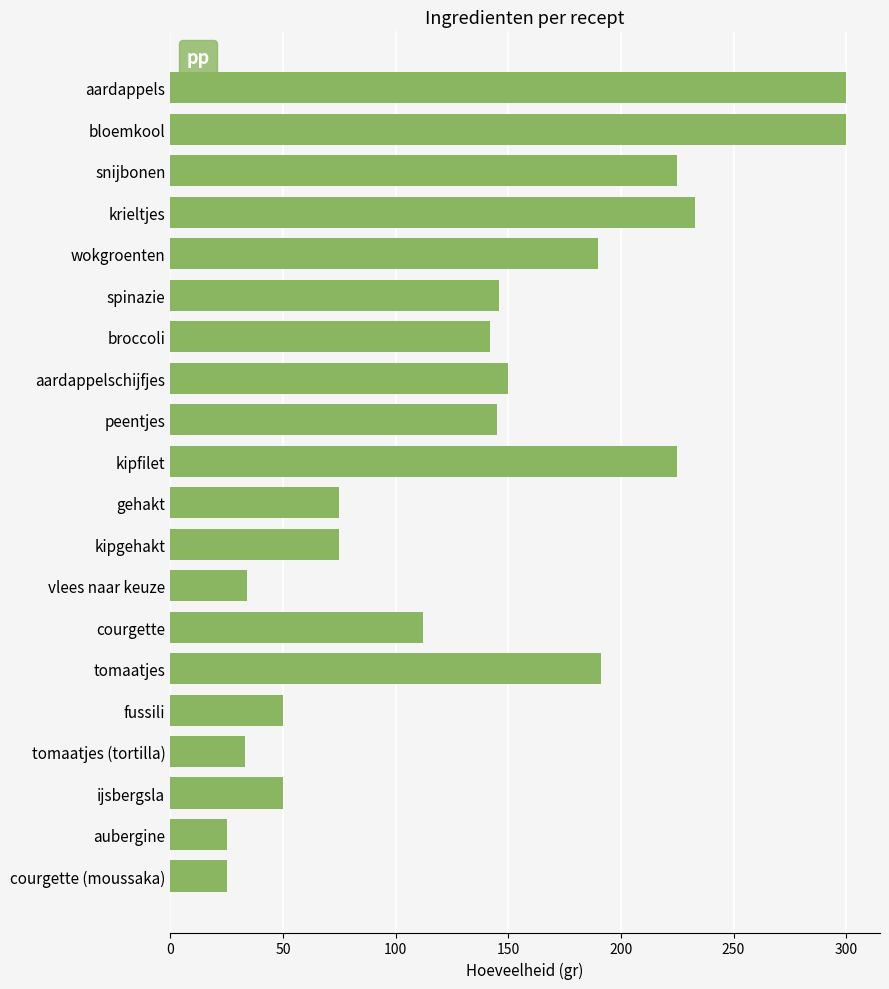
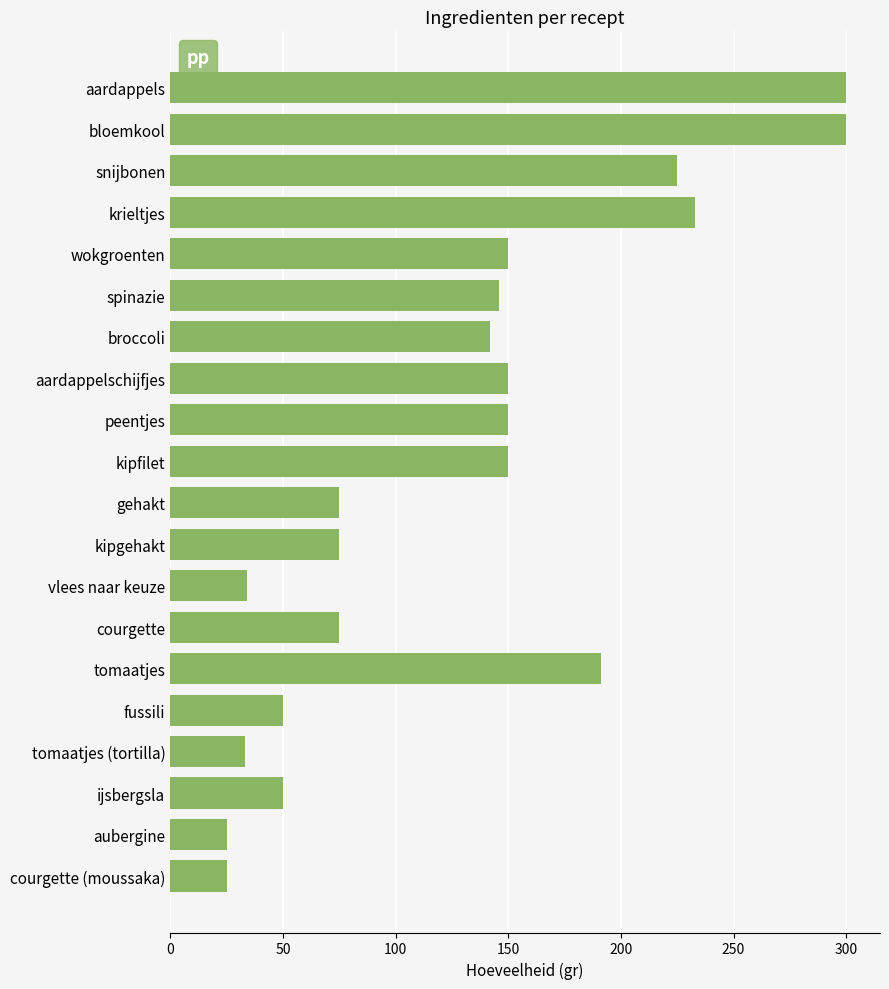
  {
    "aardappels": 300,
    "bloemkool": 300,
    "snijbonen": 225,
    "krieltjes": 233,
-   "wokgroenten": 190,
+   "wokgroenten": 150,
    "spinazie": 146,
    "broccoli": 142,
    "aardappelschijfjes": 150,
-   "peentjes": 145,
-   "kipfilet": 225,
+   "peentjes": 150,
+   "kipfilet": 150,
    "gehakt": 75,
    "kipgehakt": 75,
    "vlees naar keuze": 34,
-   "courgette": 112,
+   "courgette": 75,
    "tomaatjes": 191,
    "fussili": 50,
    "tomaatjes (tortilla)": 33,
    "ijsbergsla": 50,
    "aubergine": 25,
    "courgette (moussaka)": 25
  }
